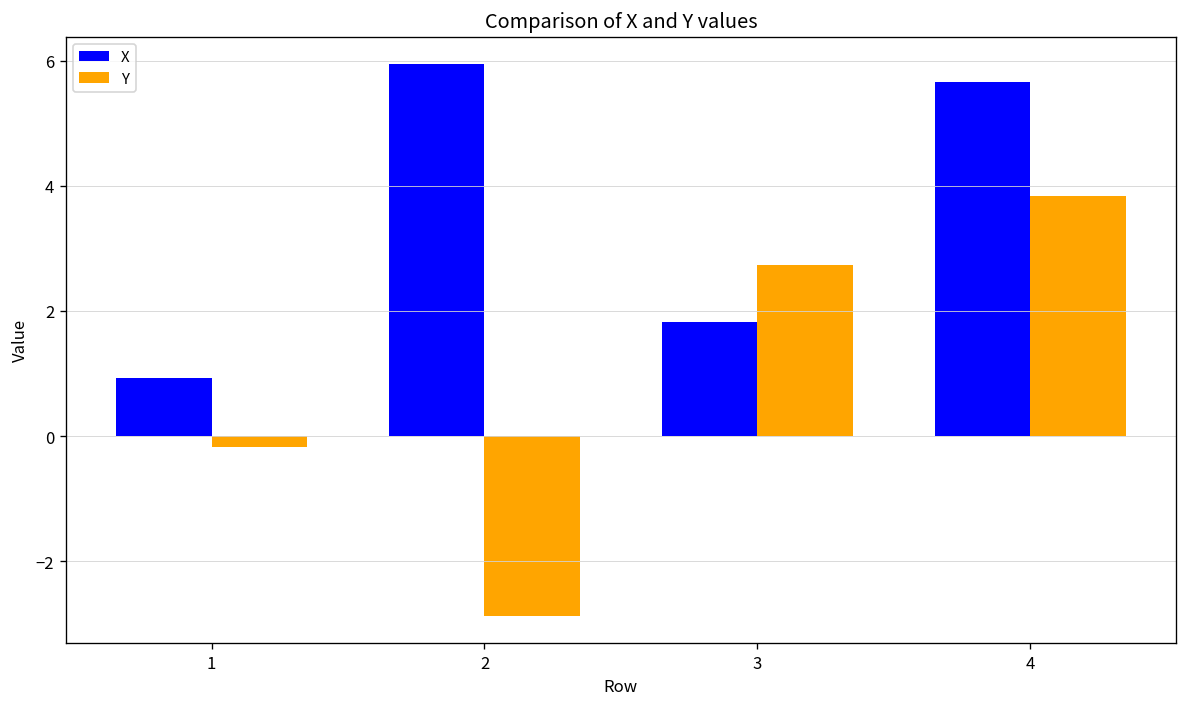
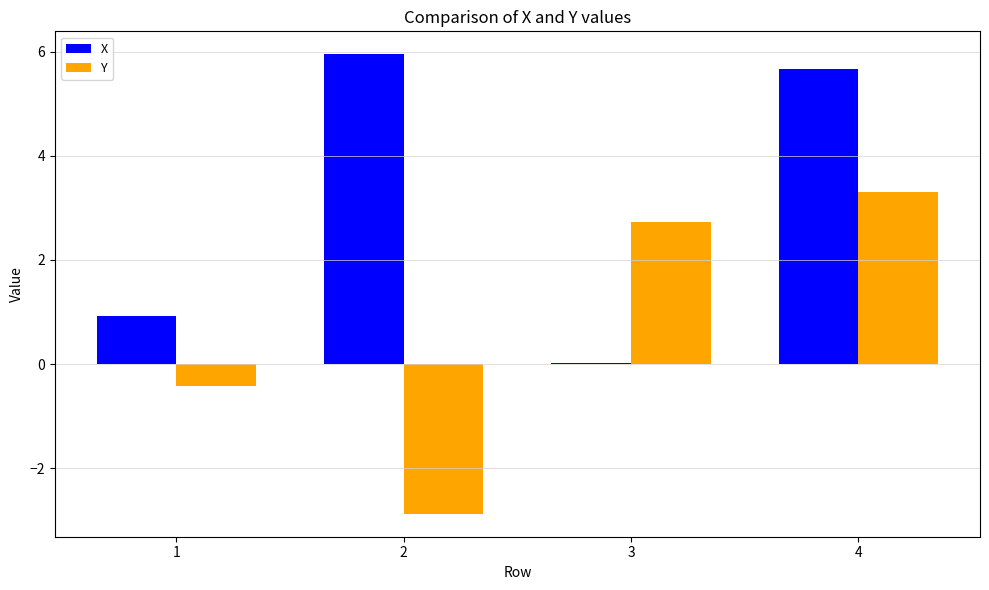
  {
    "X": {
      "1": 0.9,
      "2": 5.9,
-     "3": 1.8,
+     "3": 0.0,
      "4": 5.7
    },
    "Y": {
-     "1": -0.2,
+     "1": -0.4,
      "2": -2.9,
      "3": 2.7,
-     "4": 3.8
+     "4": 3.3
    }
  }
